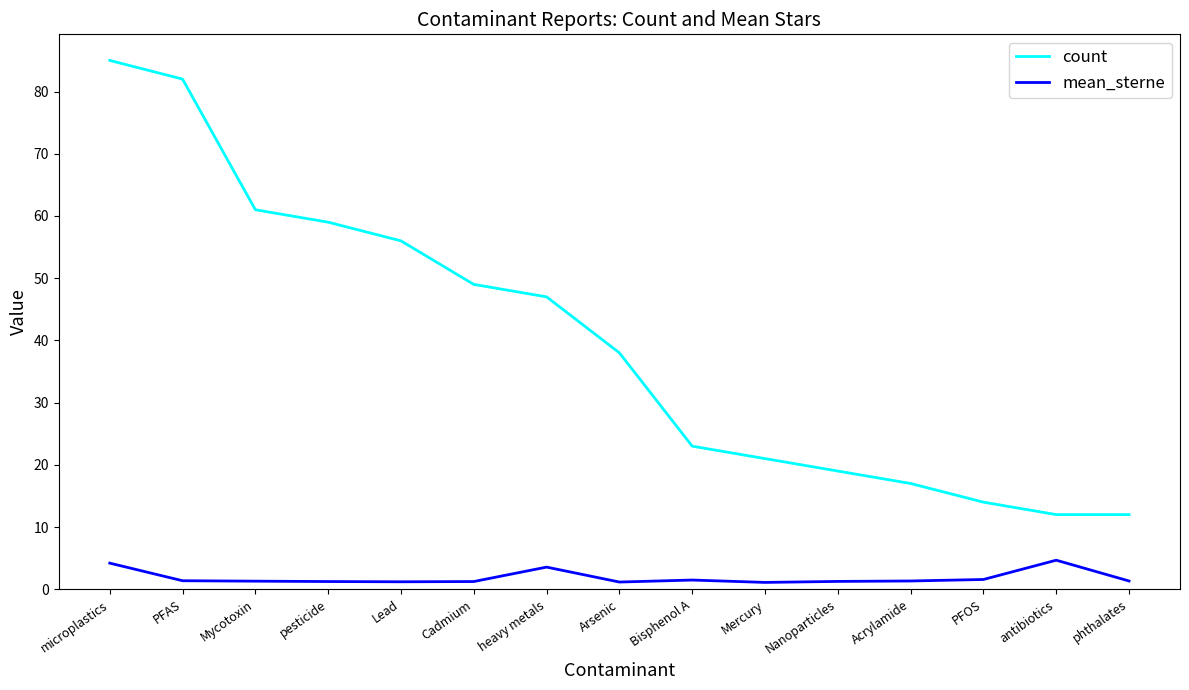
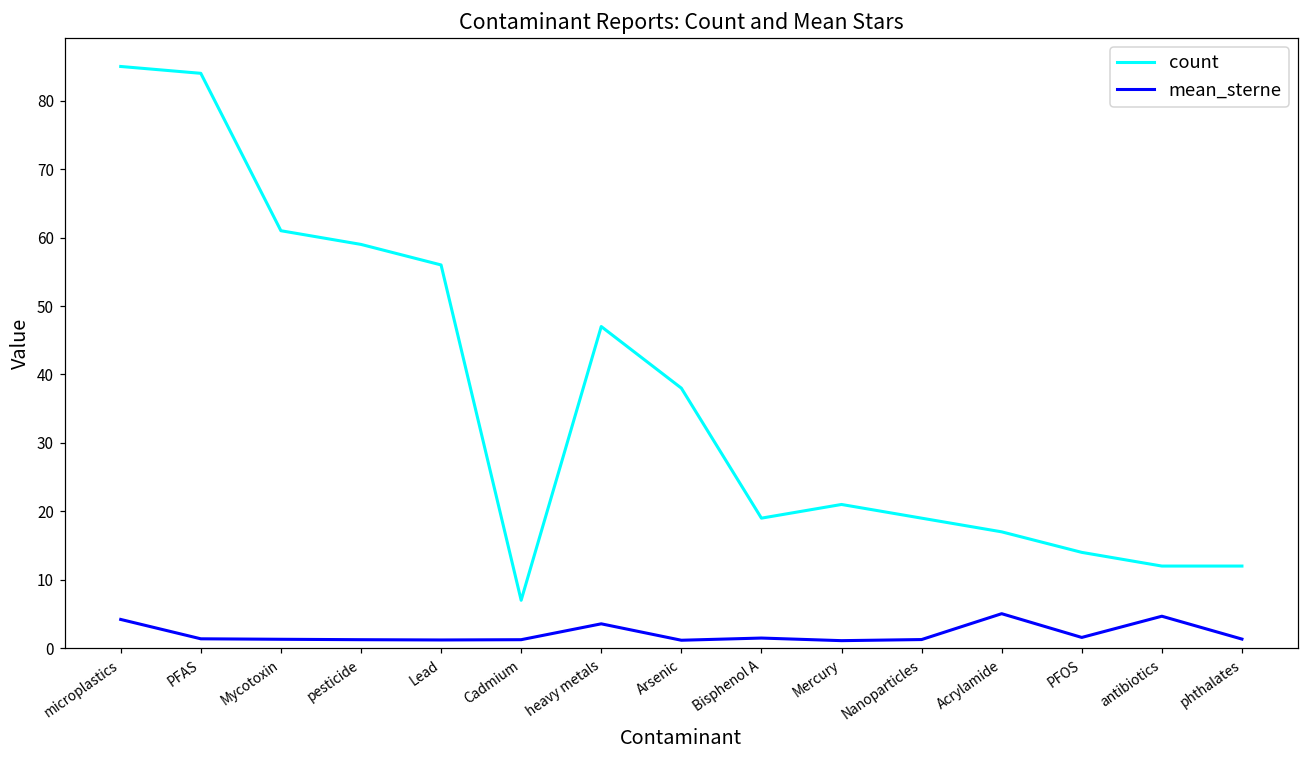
  {
    "count": {
      "microplastics": 85,
-     "PFAS": 82,
+     "PFAS": 84,
      "Mycotoxin": 61,
      "pesticide": 59,
      "Lead": 56,
-     "Cadmium": 49,
+     "Cadmium": 7,
      "heavy metals": 47,
      "Arsenic": 38,
-     "Bisphenol A": 23,
+     "Bisphenol A": 19,
      "Mercury": 21,
      "Nanoparticles": 19,
      "Acrylamide": 17,
      "PFOS": 14,
      "antibiotics": 12,
      "phthalates": 12
    },
    "mean_sterne": {
      "microplastics": 4,
      "PFAS": 1,
      "Mycotoxin": 1,
      "pesticide": 1,
      "Lead": 1,
      "Cadmium": 1,
      "heavy metals": 4,
      "Arsenic": 1,
      "Bisphenol A": 1,
      "Mercury": 1,
      "Nanoparticles": 1,
-     "Acrylamide": 1,
+     "Acrylamide": 5,
      "PFOS": 2,
      "antibiotics": 5,
      "phthalates": 1
    }
  }
